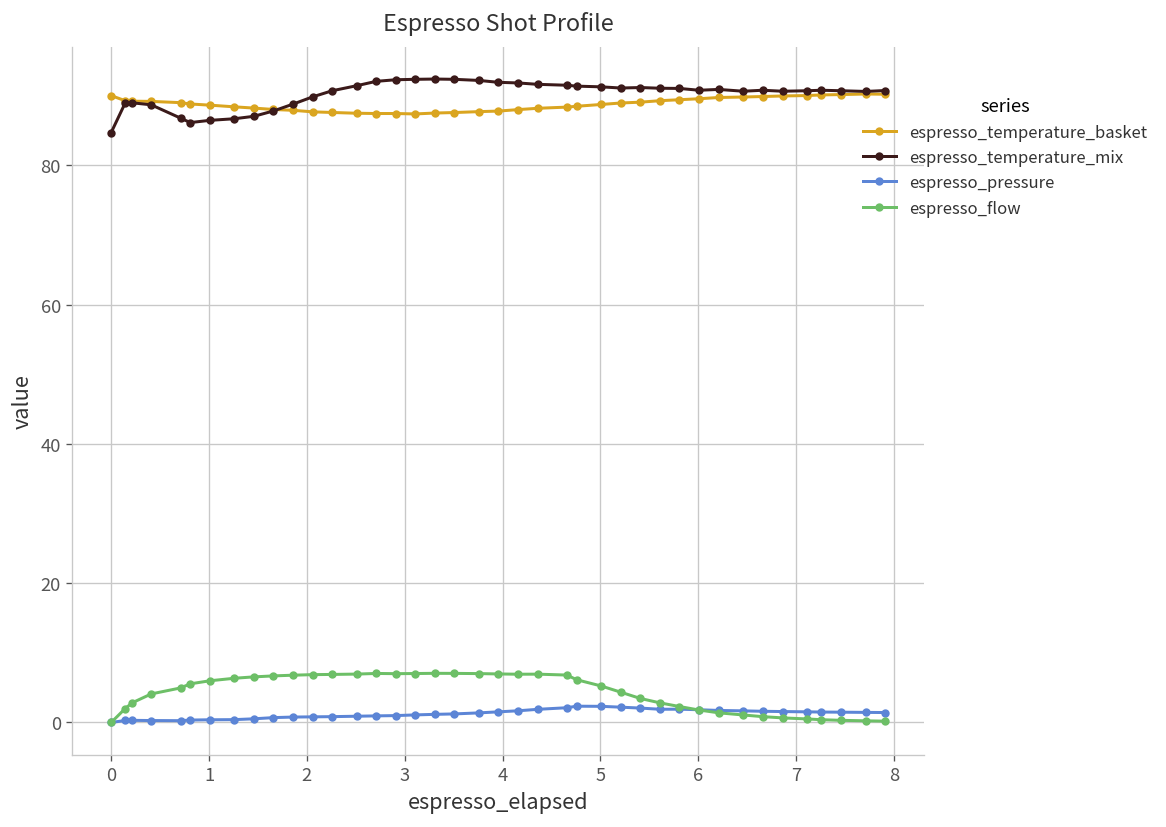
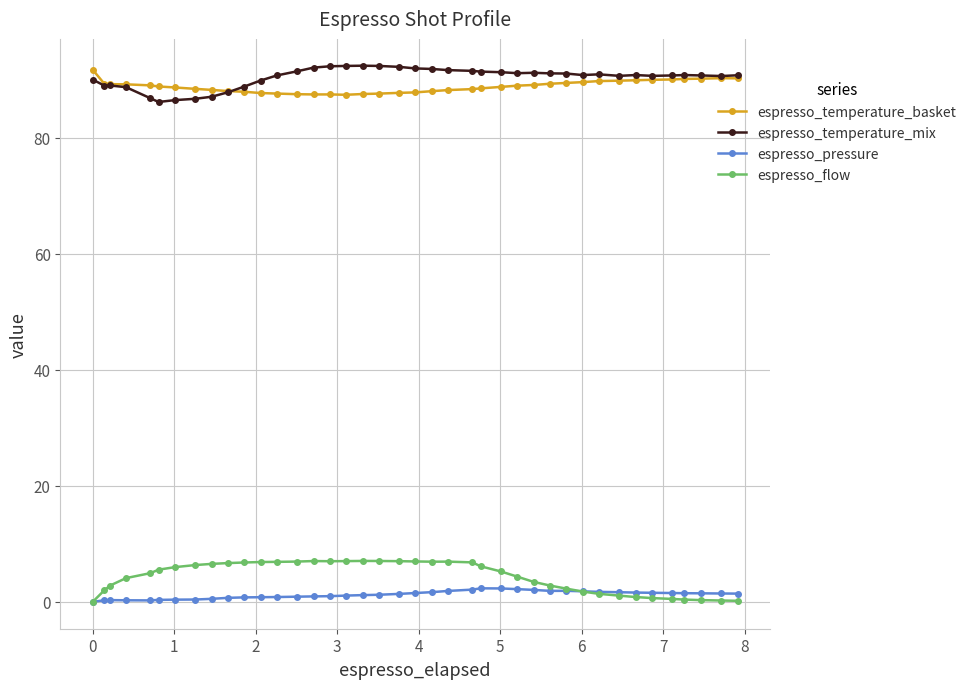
  {
    "espresso_temperature_basket": {
-     "0": 90
+     "0": 92
    },
    "espresso_temperature_mix": {
-     "0": 85
+     "0": 90
    }
  }
